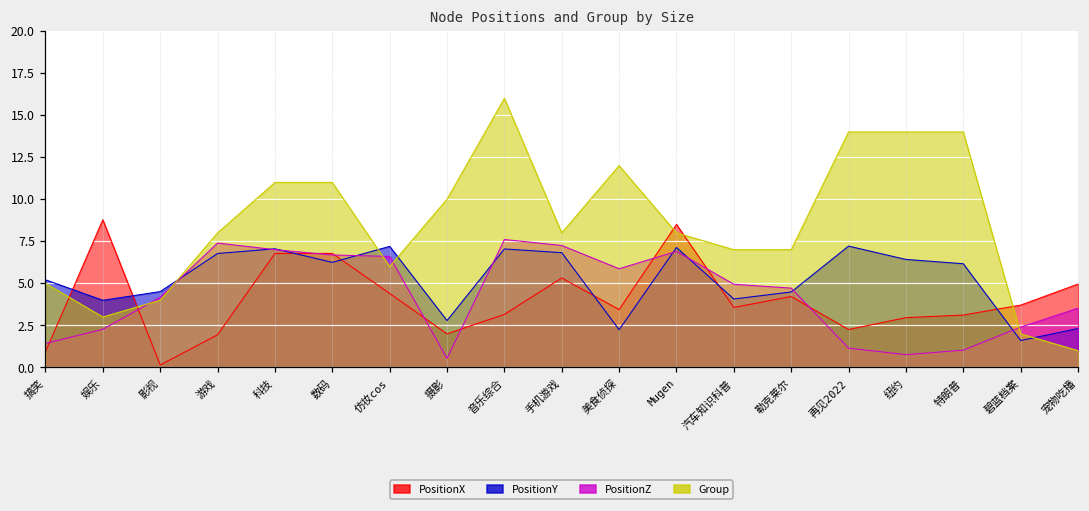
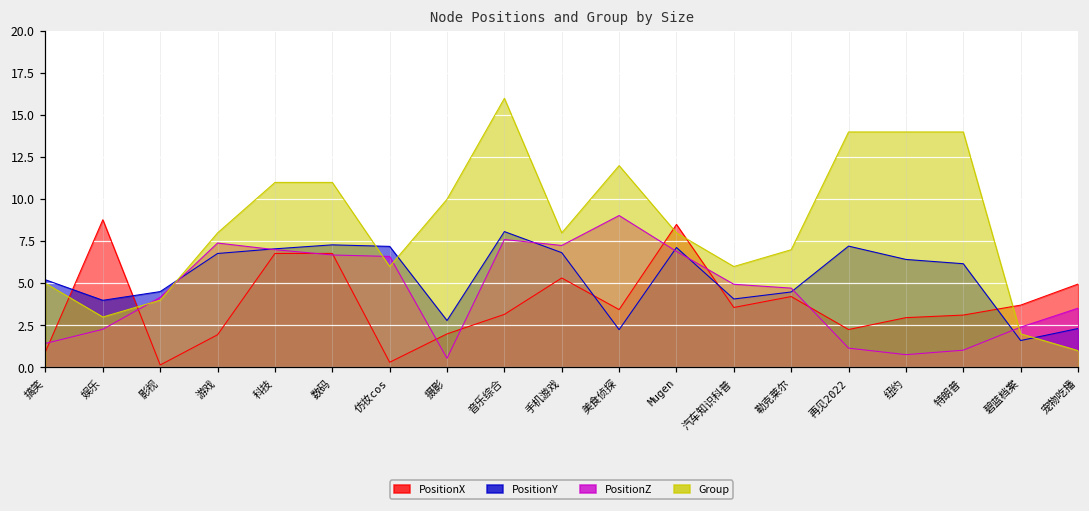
  {
    "PositionX": {
      "搞笑": 0.9,
      "娱乐": 8.8,
      "影视": 0.1,
      "游戏": 1.9,
      "科技": 6.8,
-     "仿妆cos": 4.4,
+     "仿妆cos": 0.3,
      "摄影": 2.0,
      "音乐综合": 3.2,
      "手机游戏": 5.3,
      "美食侦探": 3.4,
      "Mugen": 8.5,
      "汽车知识科普": 3.6,
      "勒克莱尔": 4.2,
      "再见2022": 2.3,
      "纽约": 3.0,
      "特朗普": 3.1,
      "碧蓝档案": 3.7,
      "宠物吃播": 5.0
    },
    "PositionY": {
      "搞笑": 5.2,
      "娱乐": 4.0,
      "影视": 4.5,
      "游戏": 6.8,
-     "数码": 6.2,
+     "数码": 7.3,
      "仿妆cos": 7.2,
      "摄影": 2.8,
-     "音乐综合": 7.0,
+     "音乐综合": 8.1,
      "手机游戏": 6.8,
      "美食侦探": 2.2,
      "Mugen": 7.1,
      "汽车知识科普": 4.1,
      "勒克莱尔": 4.5,
      "再见2022": 7.2,
      "纽约": 6.4,
      "特朗普": 6.2,
      "碧蓝档案": 1.6,
      "宠物吃播": 2.3
    },
    "PositionZ": {
      "搞笑": 1.4,
      "娱乐": 2.3,
      "影视": 4.2,
      "游戏": 7.4,
      "仿妆cos": 6.6,
      "摄影": 0.5,
      "音乐综合": 7.6,
      "手机游戏": 7.3,
-     "美食侦探": 5.9,
+     "美食侦探": 9.0,
      "Mugen": 6.9,
      "汽车知识科普": 4.9,
      "勒克莱尔": 4.7,
      "再见2022": 1.1,
      "纽约": 0.8,
      "特朗普": 1.0,
      "碧蓝档案": 2.4,
      "宠物吃播": 3.5
    },
    "Group": {
      "搞笑": 5,
      "娱乐": 3,
      "影视": 4,
      "游戏": 8,
      "科技": 11,
      "数码": 11,
      "仿妆cos": 6,
      "摄影": 10,
      "音乐综合": 16,
      "手机游戏": 8,
      "美食侦探": 12,
      "Mugen": 8,
-     "汽车知识科普": 7,
+     "汽车知识科普": 6,
      "勒克莱尔": 7,
      "再见2022": 14,
      "纽约": 14,
      "特朗普": 14,
      "碧蓝档案": 2,
      "宠物吃播": 1
    }
  }
